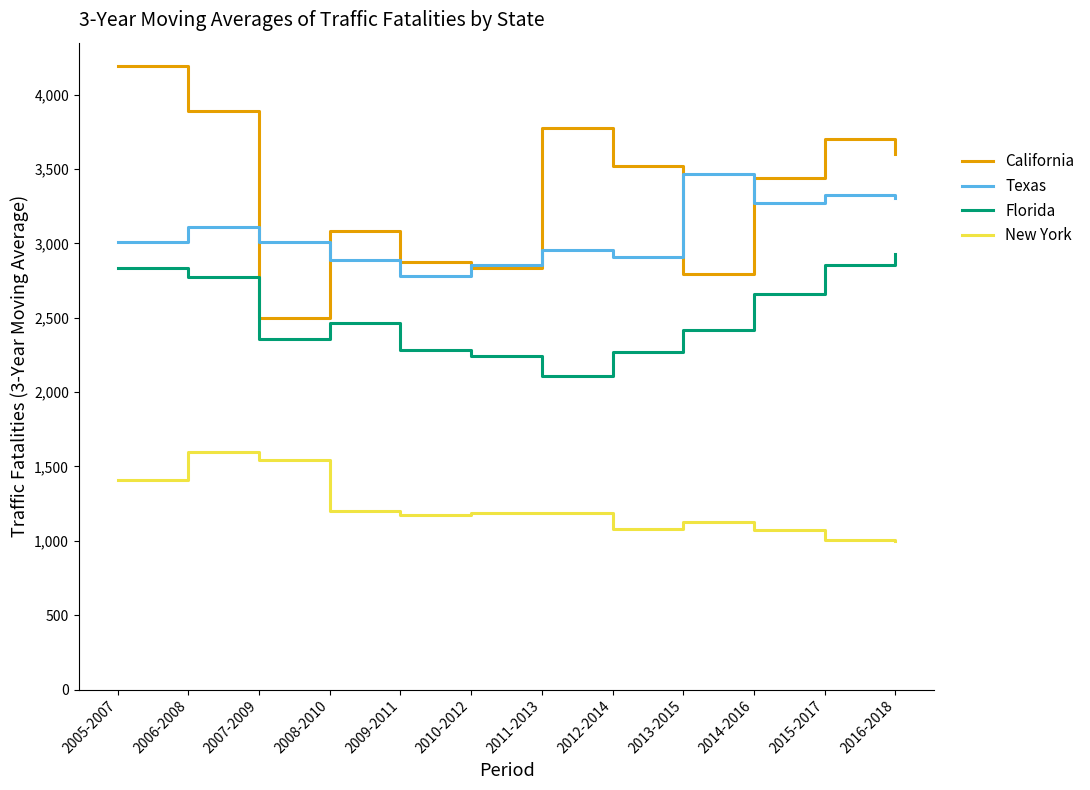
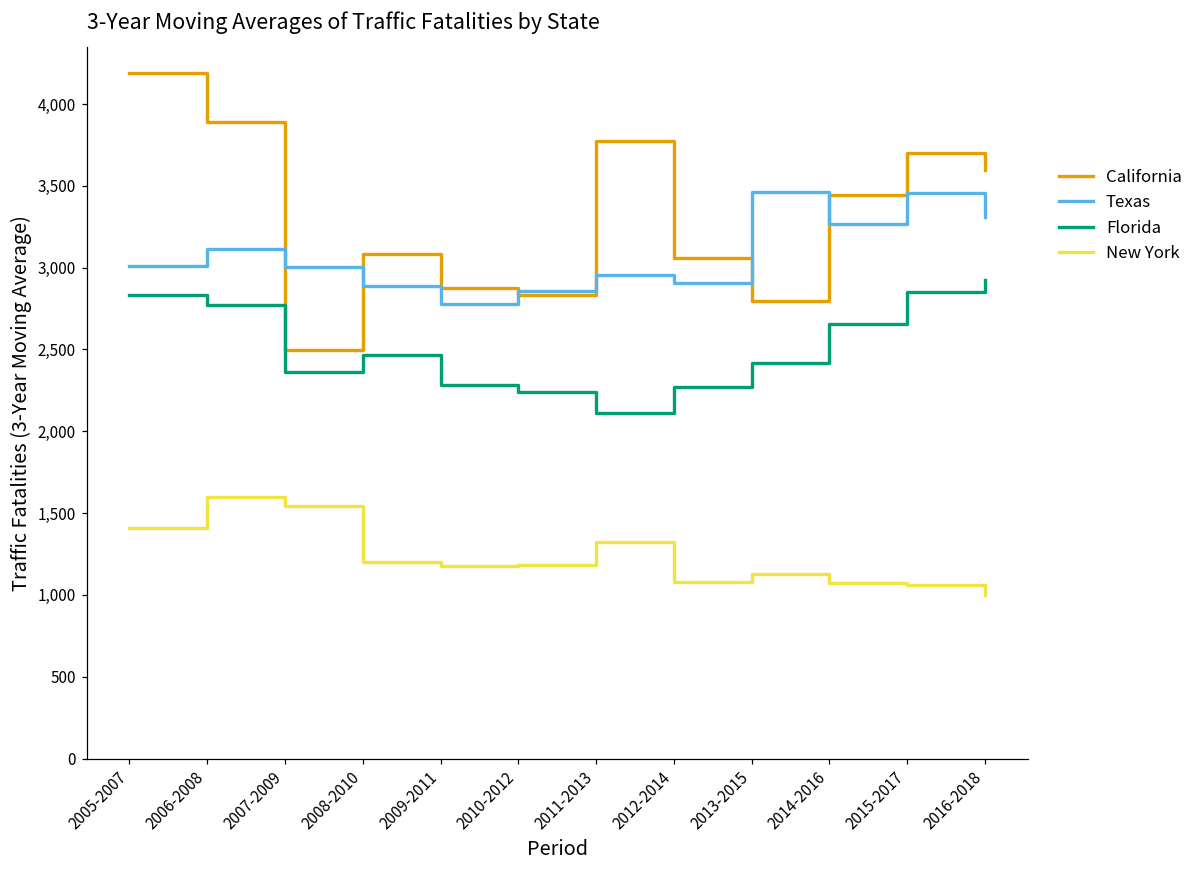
  {
    "California": {
      "2005-2007": "4,190",
      "2006-2008": "3,890",
      "2007-2009": "2,500",
      "2008-2010": "3,080",
      "2009-2011": "2,880",
      "2010-2012": "2,830",
      "2011-2013": "3,780",
-     "2012-2014": "3,520",
+     "2012-2014": "3,060",
      "2013-2015": "2,800",
      "2014-2016": "3,440",
      "2015-2017": "3,700",
      "2016-2018": "3,600"
    },
    "Texas": {
      "2005-2007": "3,010",
      "2006-2008": "3,110",
      "2007-2009": "3,010",
      "2008-2010": "2,890",
      "2009-2011": "2,780",
      "2010-2012": "2,860",
      "2011-2013": "2,960",
      "2012-2014": "2,910",
      "2013-2015": "3,460",
      "2014-2016": "3,270",
-     "2015-2017": "3,320",
+     "2015-2017": "3,460",
      "2016-2018": "3,310"
    },
    "Florida": {
      "2005-2007": "2,830",
      "2006-2008": "2,770",
      "2007-2009": "2,360",
      "2008-2010": "2,460",
      "2009-2011": "2,280",
      "2010-2012": "2,240",
      "2011-2013": "2,110",
      "2012-2014": "2,270",
      "2013-2015": "2,420",
      "2014-2016": "2,660",
      "2015-2017": "2,850",
      "2016-2018": "2,930"
    },
    "New York": {
      "2005-2007": "1,410",
      "2006-2008": "1,600",
      "2007-2009": "1,540",
      "2008-2010": "1,200",
      "2009-2011": "1,180",
      "2010-2012": "1,180",
-     "2011-2013": "1,180",
+     "2011-2013": "1,330",
      "2012-2014": "1,080",
      "2013-2015": "1,130",
      "2014-2016": "1,070",
-     "2015-2017": "1,010",
+     "2015-2017": "1,060",
      "2016-2018": "1,000"
    }
  }
